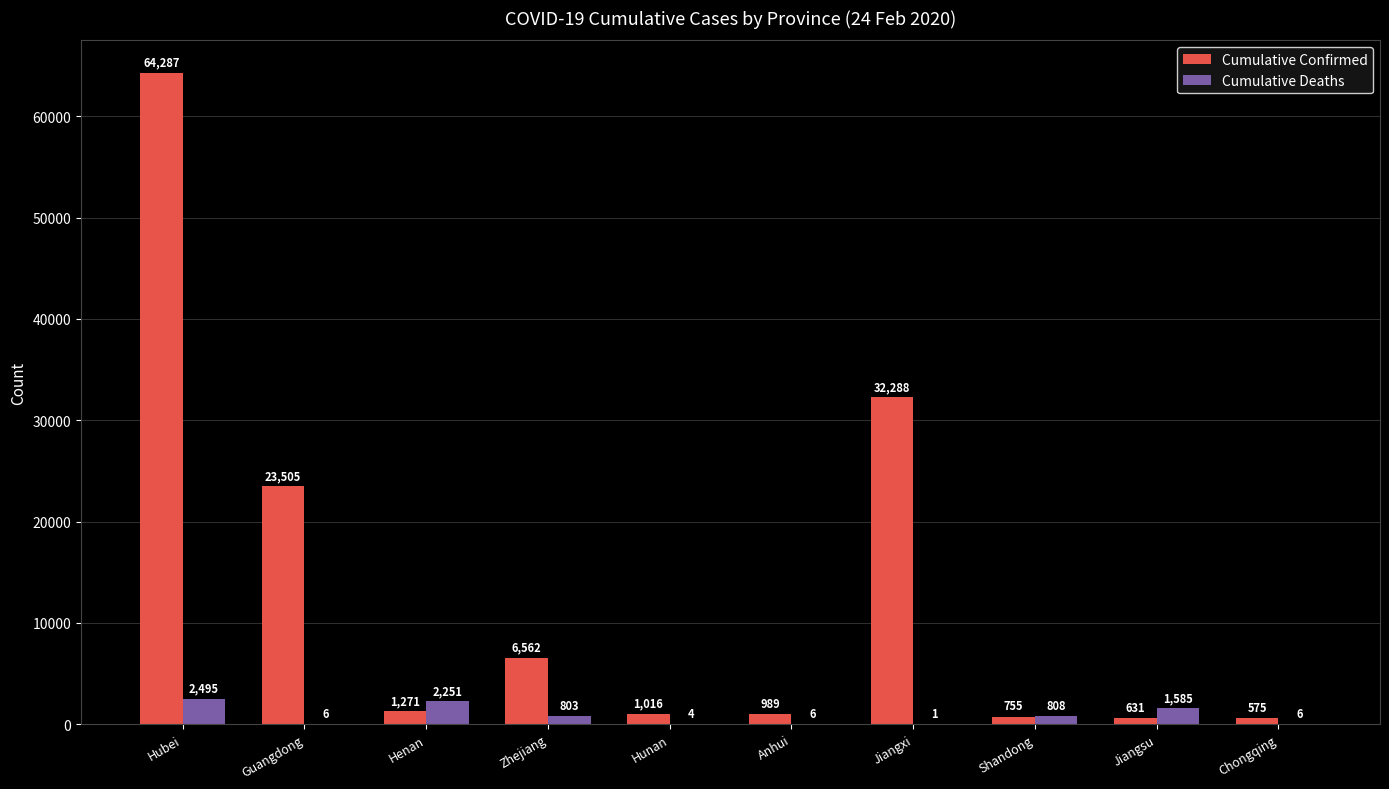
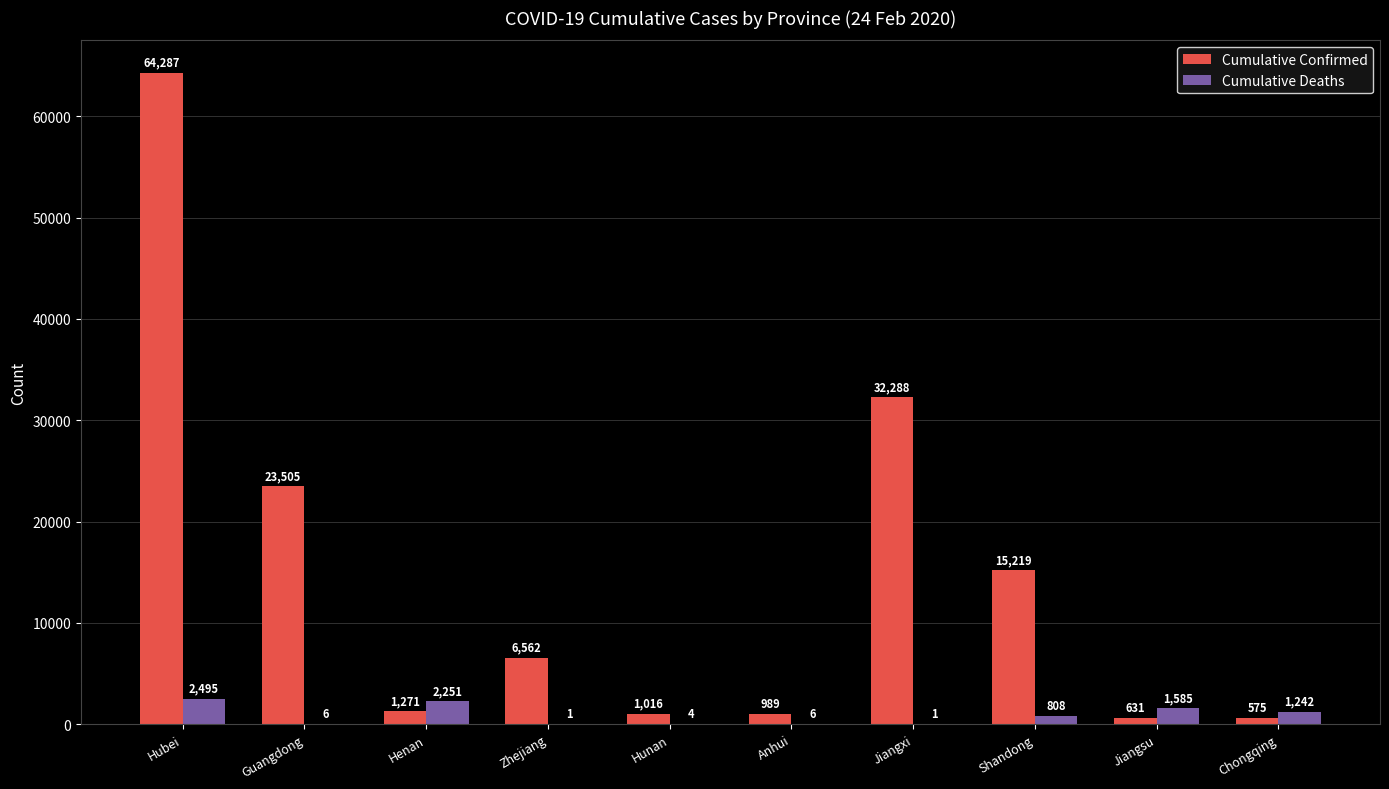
  {
    "Cumulative Confirmed": {
      "Hubei": "64,287",
      "Guangdong": "23,505",
      "Henan": "1,271",
      "Zhejiang": "6,562",
      "Hunan": "1,016",
      "Anhui": "989",
      "Jiangxi": "32,288",
-     "Shandong": "755",
+     "Shandong": "15,219",
      "Jiangsu": "631",
      "Chongqing": "575"
    },
    "Cumulative Deaths": {
      "Hubei": "2,495",
      "Guangdong": "6",
      "Henan": "2,251",
-     "Zhejiang": "803",
+     "Zhejiang": "1",
      "Hunan": "4",
      "Anhui": "6",
      "Jiangxi": "1",
      "Shandong": "808",
      "Jiangsu": "1,585",
-     "Chongqing": "6"
+     "Chongqing": "1,242"
    }
  }
